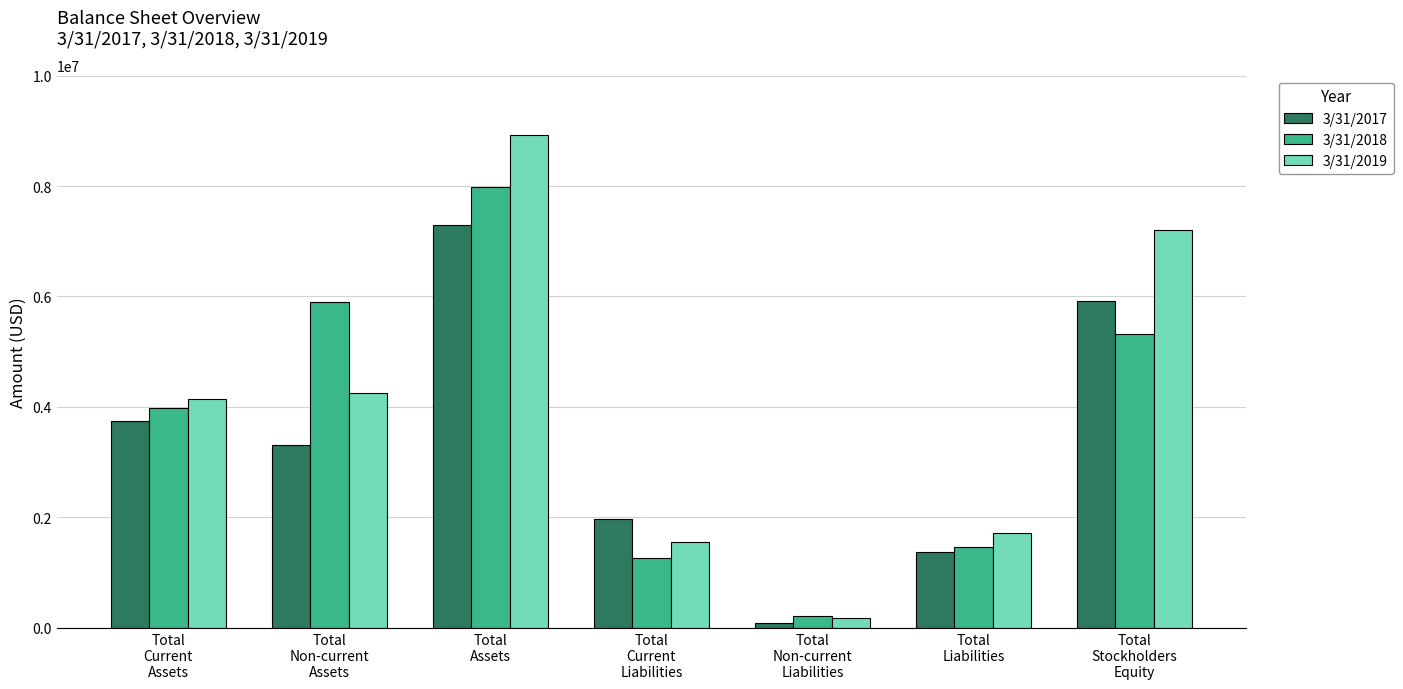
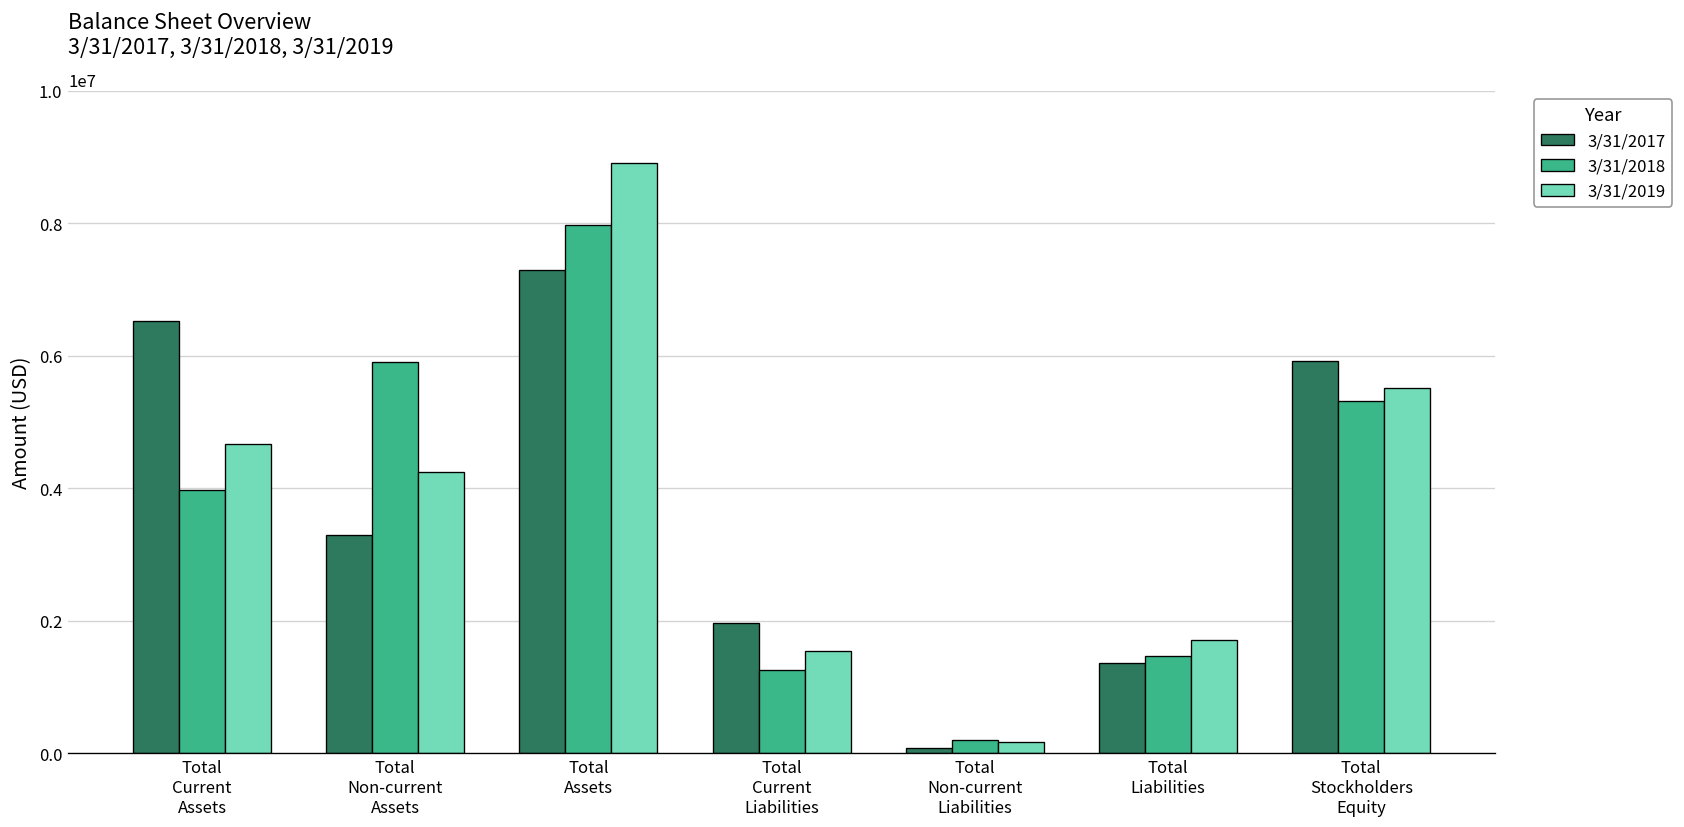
  {
    "3/31/2017": {
-     "Total Current Assets": 3700000,
+     "Total Current Assets": 6500000,
      "Total Non-current Assets": 3300000,
      "Total Assets": 7300000,
      "Total Current Liabilities": 2000000,
      "Total Non-current Liabilities": 100000,
      "Total Liabilities": 1400000,
      "Total Stockholders Equity": 5900000
    },
    "3/31/2018": {
      "Total Current Assets": 4000000,
      "Total Non-current Assets": 5900000,
      "Total Assets": 8000000,
      "Total Current Liabilities": 1300000,
      "Total Non-current Liabilities": 200000,
      "Total Liabilities": 1500000,
      "Total Stockholders Equity": 5300000
    },
    "3/31/2019": {
-     "Total Current Assets": 4100000,
+     "Total Current Assets": 4700000,
      "Total Non-current Assets": 4300000,
      "Total Assets": 8900000,
      "Total Current Liabilities": 1500000,
      "Total Non-current Liabilities": 200000,
      "Total Liabilities": 1700000,
-     "Total Stockholders Equity": 7200000
+     "Total Stockholders Equity": 5500000
    }
  }
